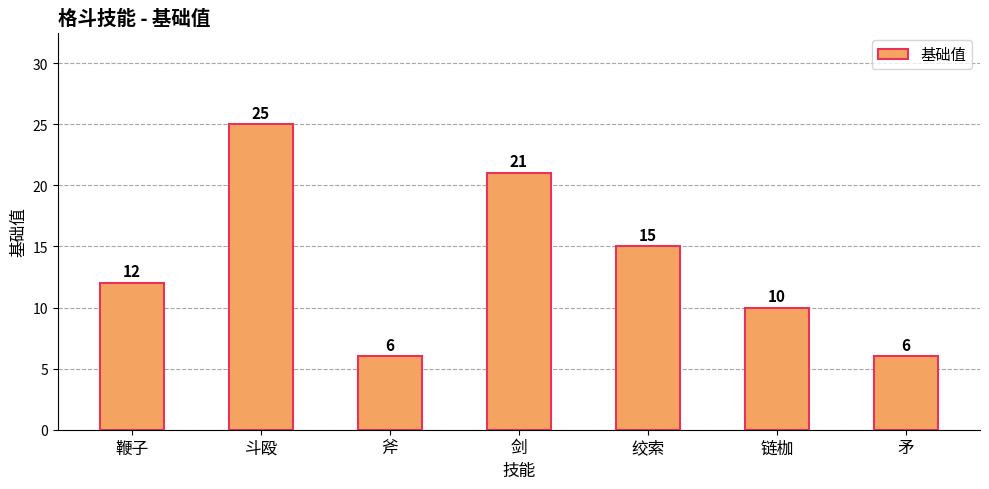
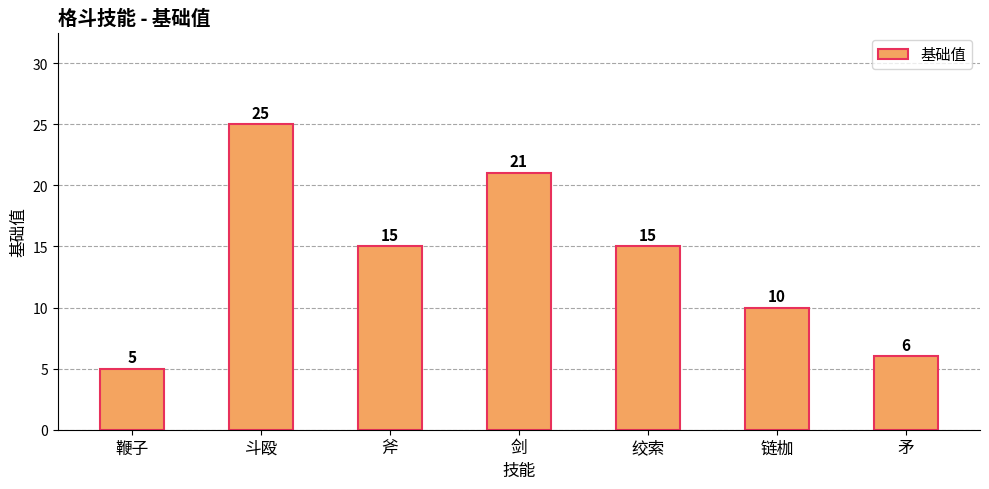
  {
-   "鞭子": 12,
+   "鞭子": 5,
    "斗殴": 25,
-   "斧": 6,
+   "斧": 15,
    "剑": 21,
    "绞索": 15,
    "链枷": 10,
    "矛": 6
  }
